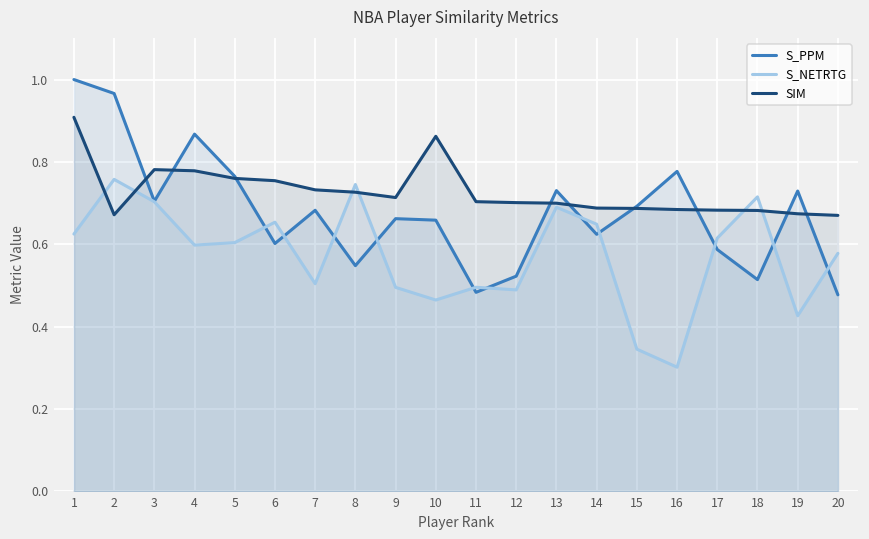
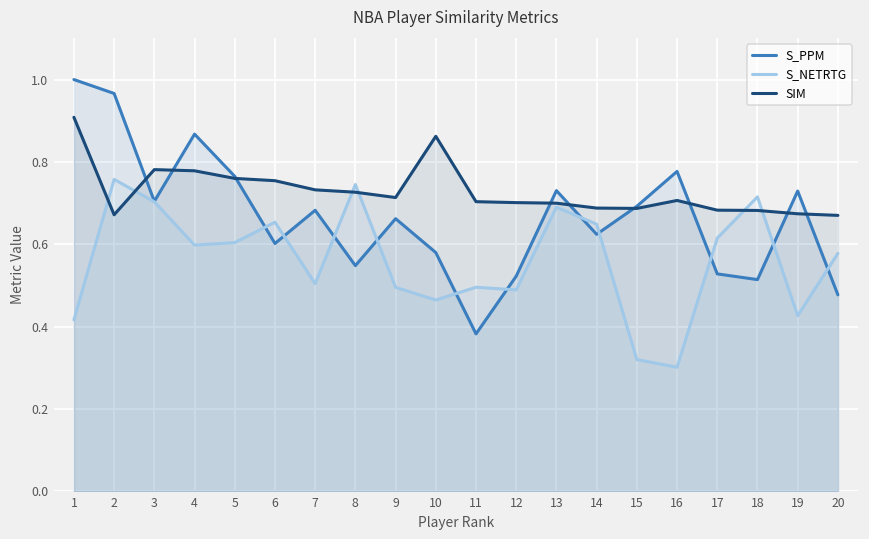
  {
    "S_PPM": {
      "1": 1.00,
      "2": 0.97,
      "4": 0.87,
      "6": 0.60,
      "7": 0.68,
      "8": 0.55,
      "9": 0.66,
-     "10": 0.66,
-     "11": 0.48,
+     "10": 0.58,
+     "11": 0.38,
      "12": 0.52,
      "13": 0.73,
      "14": 0.62,
      "16": 0.78,
-     "17": 0.59,
+     "17": 0.53,
      "18": 0.51,
      "19": 0.73,
      "20": 0.48
    },
    "S_NETRTG": {
-     "1": 0.62,
+     "1": 0.42,
      "2": 0.76,
      "4": 0.60,
      "5": 0.60,
      "6": 0.65,
      "7": 0.50,
      "8": 0.75,
      "9": 0.50,
      "10": 0.46,
      "11": 0.50,
      "12": 0.49,
      "13": 0.69,
      "14": 0.65,
-     "15": 0.35,
+     "15": 0.32,
      "16": 0.30,
      "17": 0.61,
      "18": 0.72,
      "19": 0.43,
      "20": 0.58
    },
    "SIM": {
      "1": 0.91,
      "2": 0.67,
      "3": 0.78,
      "4": 0.78,
      "6": 0.75,
      "7": 0.73,
      "8": 0.73,
      "9": 0.71,
      "10": 0.86,
      "11": 0.70,
      "12": 0.70,
      "13": 0.70,
      "14": 0.69,
-     "16": 0.68,
+     "16": 0.71,
      "17": 0.68,
      "18": 0.68,
      "19": 0.67,
      "20": 0.67
    }
  }
